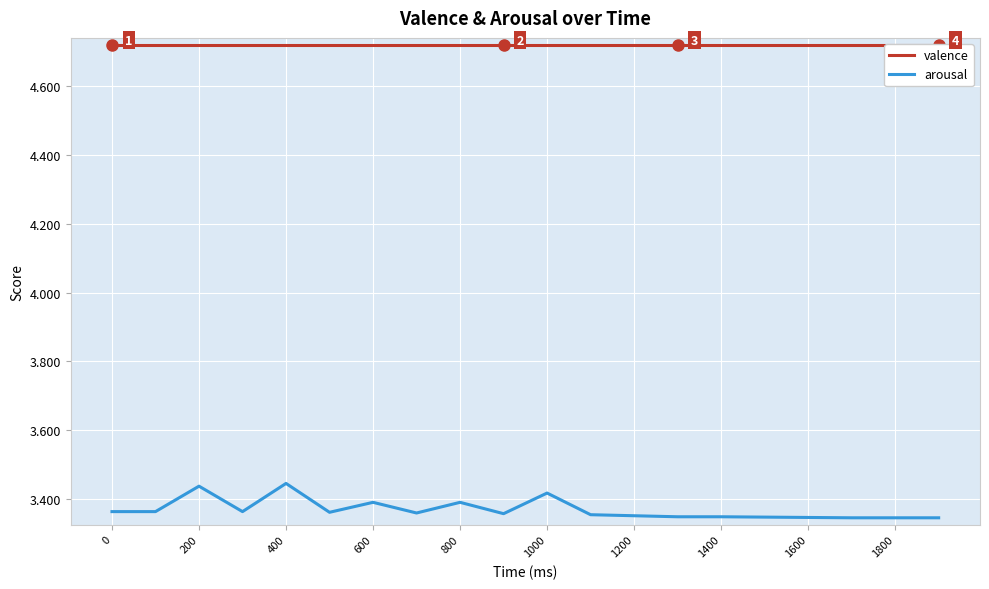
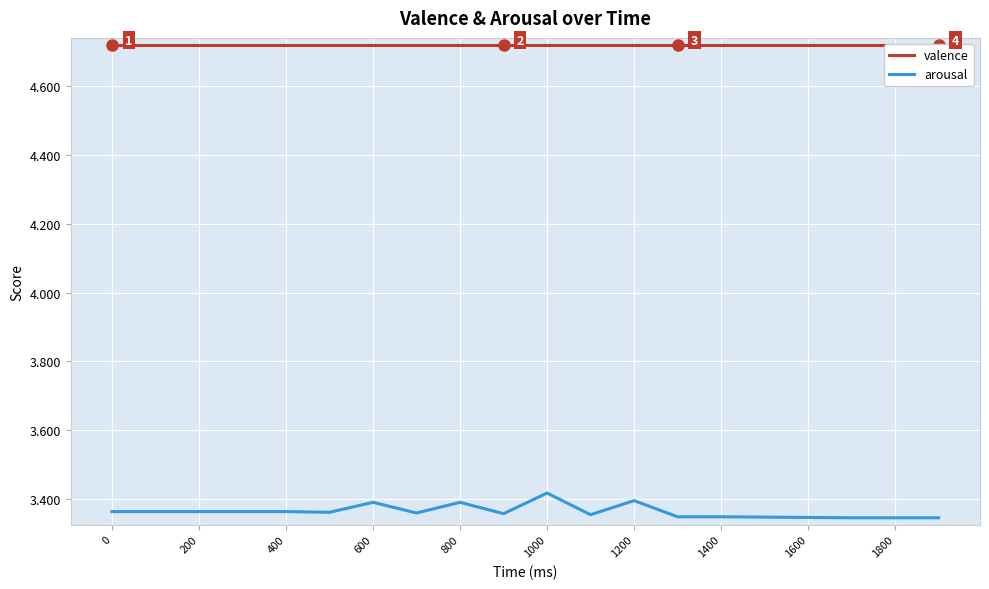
  {
    "arousal": {
      "0": 3.36,
-     "200": 3.44,
-     "400": 3.45,
+     "200": 3.36,
+     "400": 3.36,
      "600": 3.39,
      "800": 3.39,
      "1000": 3.42,
-     "1200": 3.35,
+     "1200": 3.40,
      "1400": 3.35,
      "1600": 3.35,
      "1800": 3.35
    }
  }
